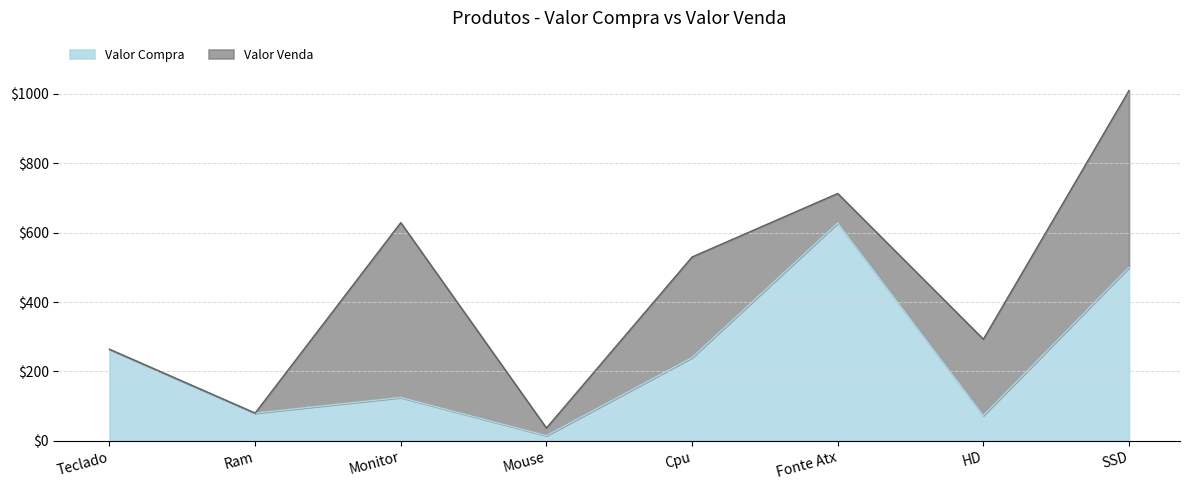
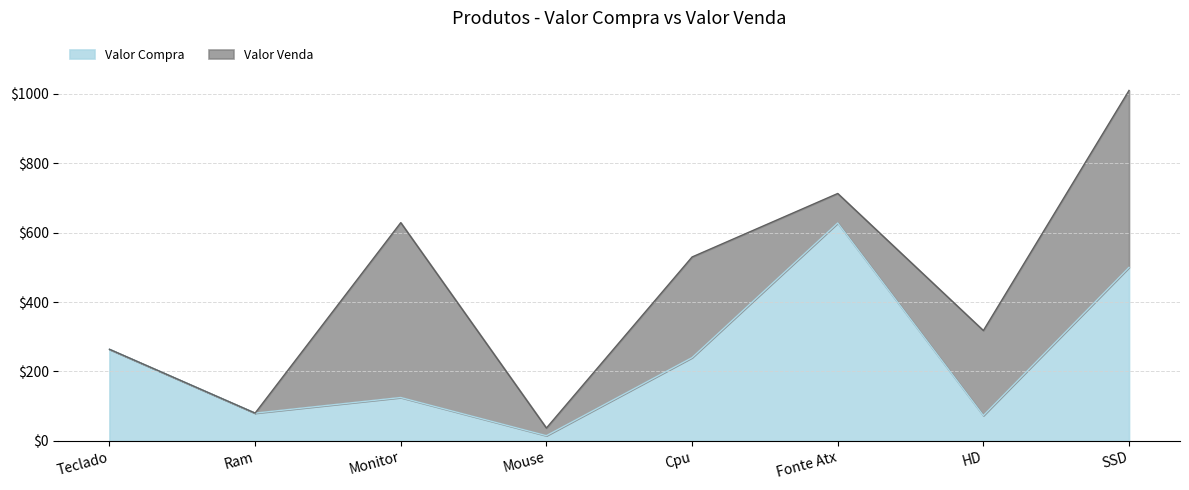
  {
    "Valor Compra": {
      "Monitor": "$130",
      "Mouse": "$20",
      "Cpu": "$240",
      "Fonte Atx": "$630",
      "HD": "$70",
      "SSD": "$500"
    },
    "Valor Venda": {
      "Monitor": "$500",
      "Mouse": "$20",
      "Cpu": "$290",
      "Fonte Atx": "$90",
-     "HD": "$220",
+     "HD": "$250",
      "SSD": "$510"
    }
  }
